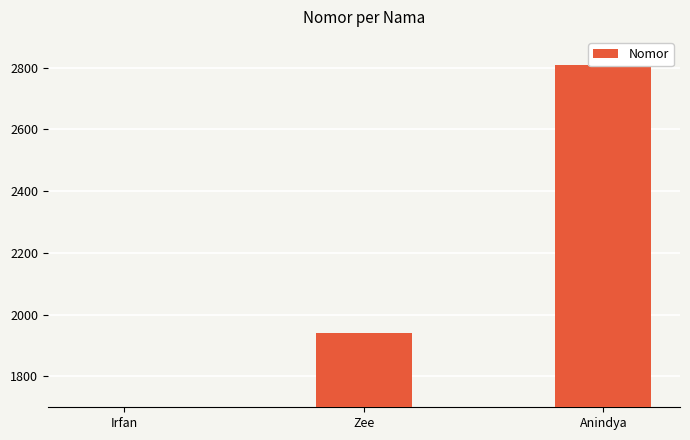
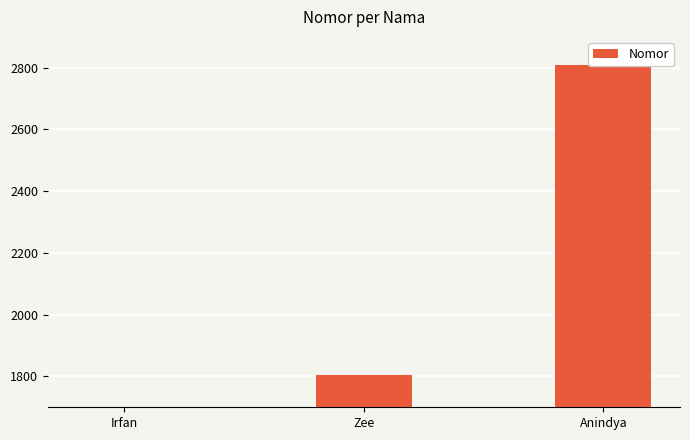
  {
-   "Zee": 1940
+   "Zee": 1810
  }
